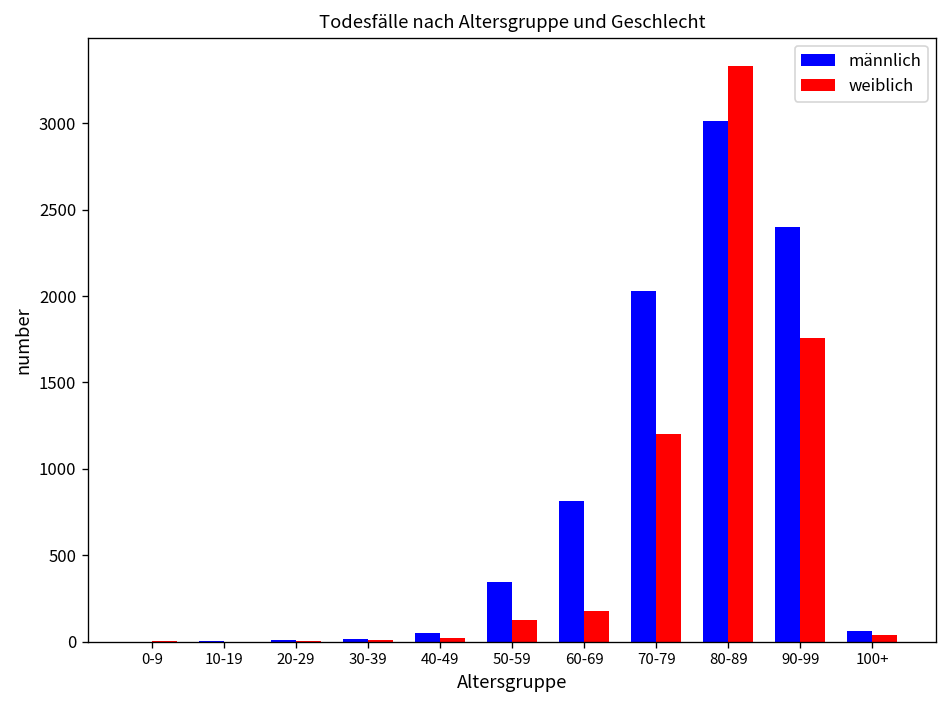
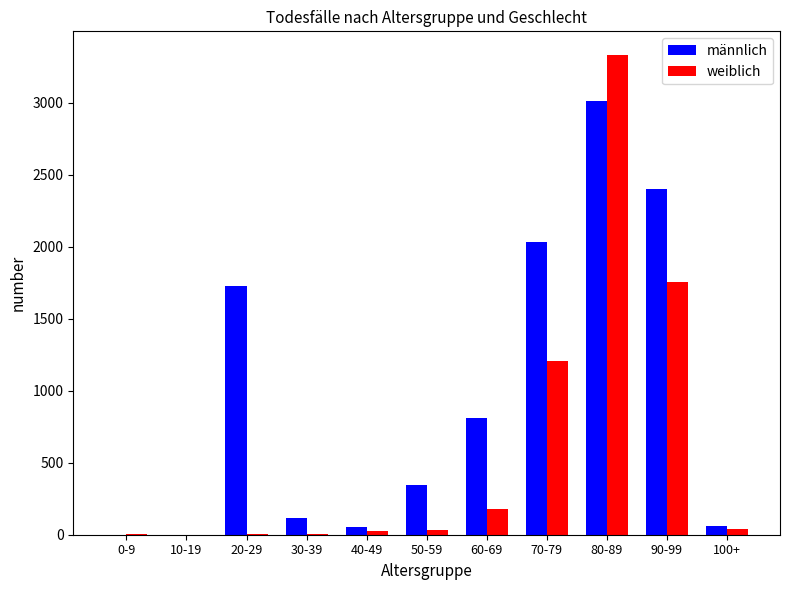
  {
    "männlich": {
      "0-9": 0,
-     "20-29": 10,
-     "30-39": 10,
+     "20-29": 1730,
+     "30-39": 120,
      "40-49": 50,
      "50-59": 350,
      "60-69": 810,
      "70-79": 2030,
      "80-89": 3010,
      "90-99": 2400,
      "100+": 60
    },
    "weiblich": {
      "10-19": 0,
      "40-49": 20,
-     "50-59": 130,
+     "50-59": 30,
      "60-69": 180,
      "70-79": 1200,
      "80-89": 3330,
      "90-99": 1760,
      "100+": 40
    }
  }
